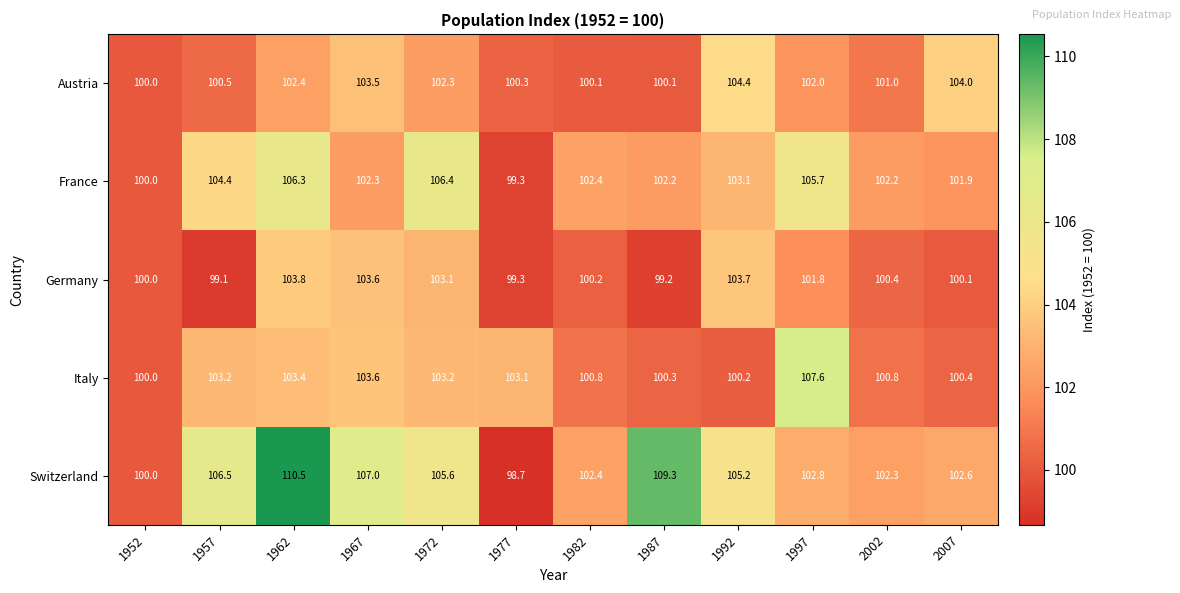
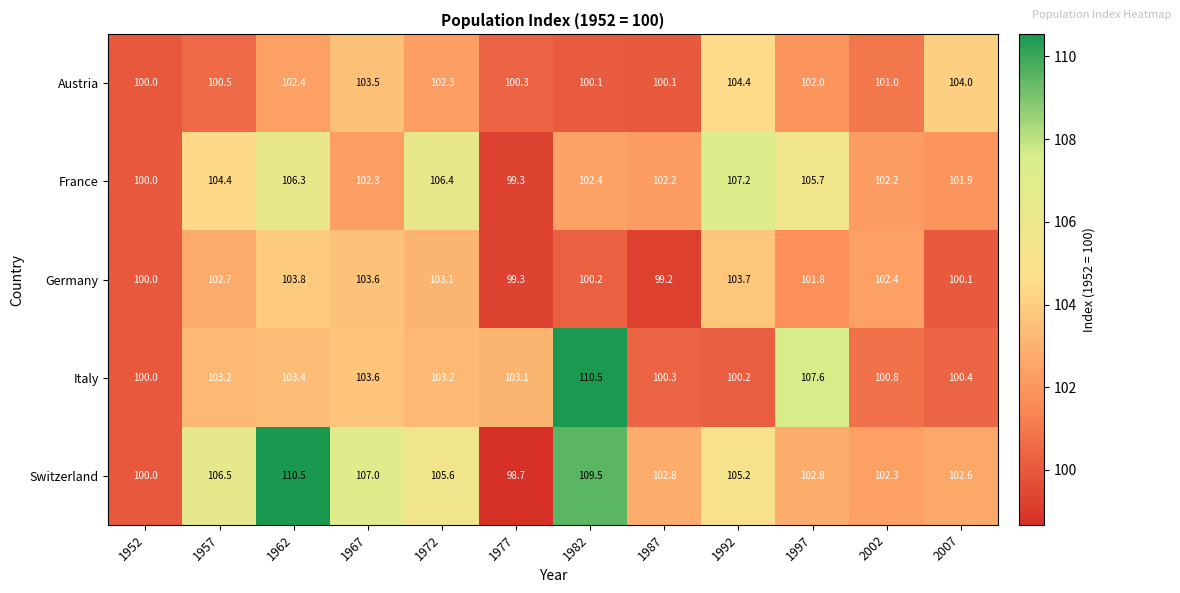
  {
    "Austria": {
      "1952": 100.0,
      "1957": 100.5,
      "1962": 102.4,
      "1967": 103.5,
      "1972": 102.3,
      "1977": 100.3,
      "1982": 100.1,
      "1987": 100.1,
      "1992": 104.4,
      "1997": 102.0,
      "2002": 101.0,
      "2007": 104.0
    },
    "France": {
      "1952": 100.0,
      "1957": 104.4,
      "1962": 106.3,
      "1967": 102.3,
      "1972": 106.4,
      "1977": 99.3,
      "1982": 102.4,
      "1987": 102.2,
-     "1992": 103.1,
+     "1992": 107.2,
      "1997": 105.7,
      "2002": 102.2,
      "2007": 101.9
    },
    "Germany": {
      "1952": 100.0,
-     "1957": 99.1,
+     "1957": 102.7,
      "1962": 103.8,
      "1967": 103.6,
      "1972": 103.1,
      "1977": 99.3,
      "1982": 100.2,
      "1987": 99.2,
      "1992": 103.7,
      "1997": 101.8,
-     "2002": 100.4,
+     "2002": 102.4,
      "2007": 100.1
    },
    "Italy": {
      "1952": 100.0,
      "1957": 103.2,
      "1962": 103.4,
      "1967": 103.6,
      "1972": 103.2,
      "1977": 103.1,
-     "1982": 100.8,
+     "1982": 110.5,
      "1987": 100.3,
      "1992": 100.2,
      "1997": 107.6,
      "2002": 100.8,
      "2007": 100.4
    },
    "Switzerland": {
      "1952": 100.0,
      "1957": 106.5,
      "1962": 110.5,
      "1967": 107.0,
      "1972": 105.6,
      "1977": 98.7,
-     "1982": 102.4,
-     "1987": 109.3,
+     "1982": 109.5,
+     "1987": 102.8,
      "1992": 105.2,
      "1997": 102.8,
      "2002": 102.3,
      "2007": 102.6
    }
  }
